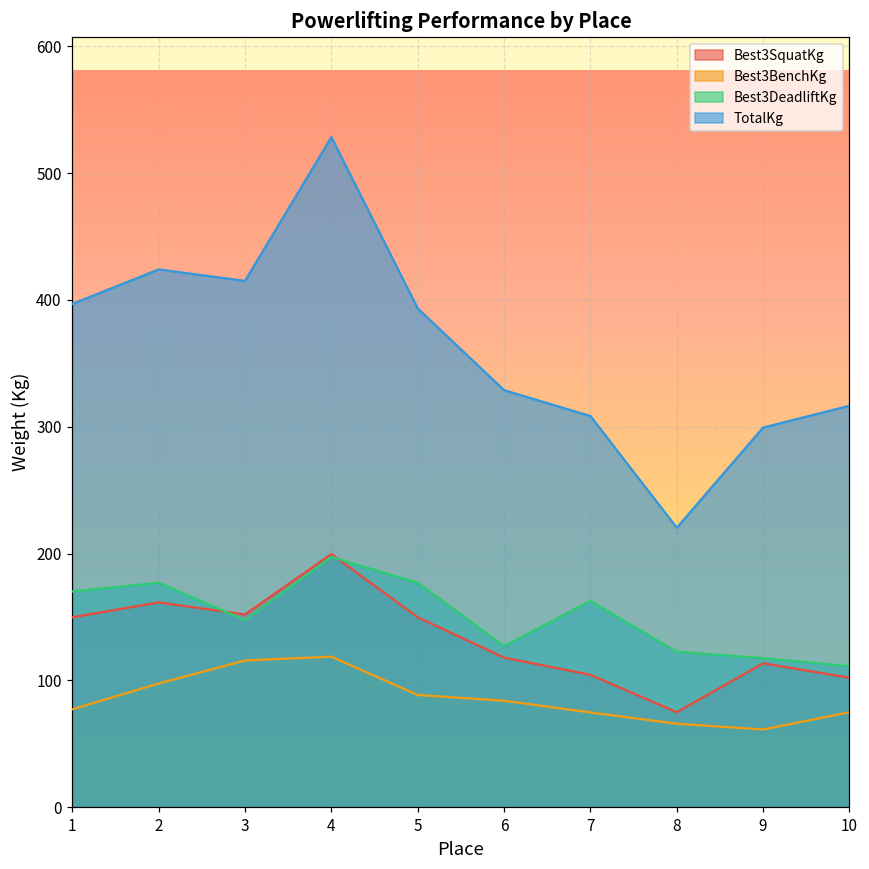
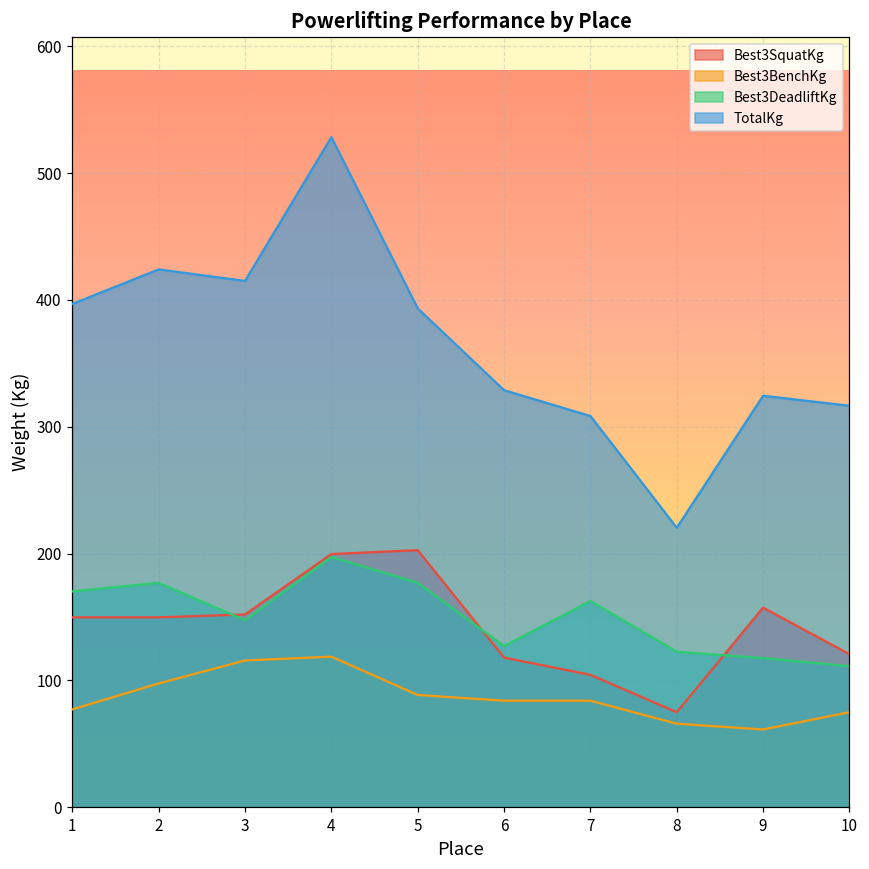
  {
    "Best3SquatKg": {
      "1": 150,
-     "2": 161,
+     "2": 150,
      "3": 152,
      "4": 200,
-     "5": 150,
+     "5": 203,
      "6": 118,
      "7": 104,
      "8": 75,
-     "9": 113,
-     "10": 102
+     "9": 157,
+     "10": 121
    },
    "Best3BenchKg": {
      "1": 77,
      "2": 98,
      "3": 116,
      "4": 119,
      "5": 88,
      "6": 84,
-     "7": 75,
+     "7": 84,
      "8": 66,
      "9": 61,
      "10": 75
    },
    "Best3DeadliftKg": {
      "1": 170,
      "2": 177,
      "3": 147,
      "4": 197,
      "5": 177,
      "6": 127,
      "7": 163,
      "8": 122,
      "9": 118,
      "10": 111
    },
    "TotalKg": {
      "1": 397,
      "2": 424,
      "3": 415,
      "4": 528,
      "5": 393,
      "6": 329,
      "7": 308,
      "8": 220,
-     "9": 299,
+     "9": 324,
      "10": 317
    }
  }
